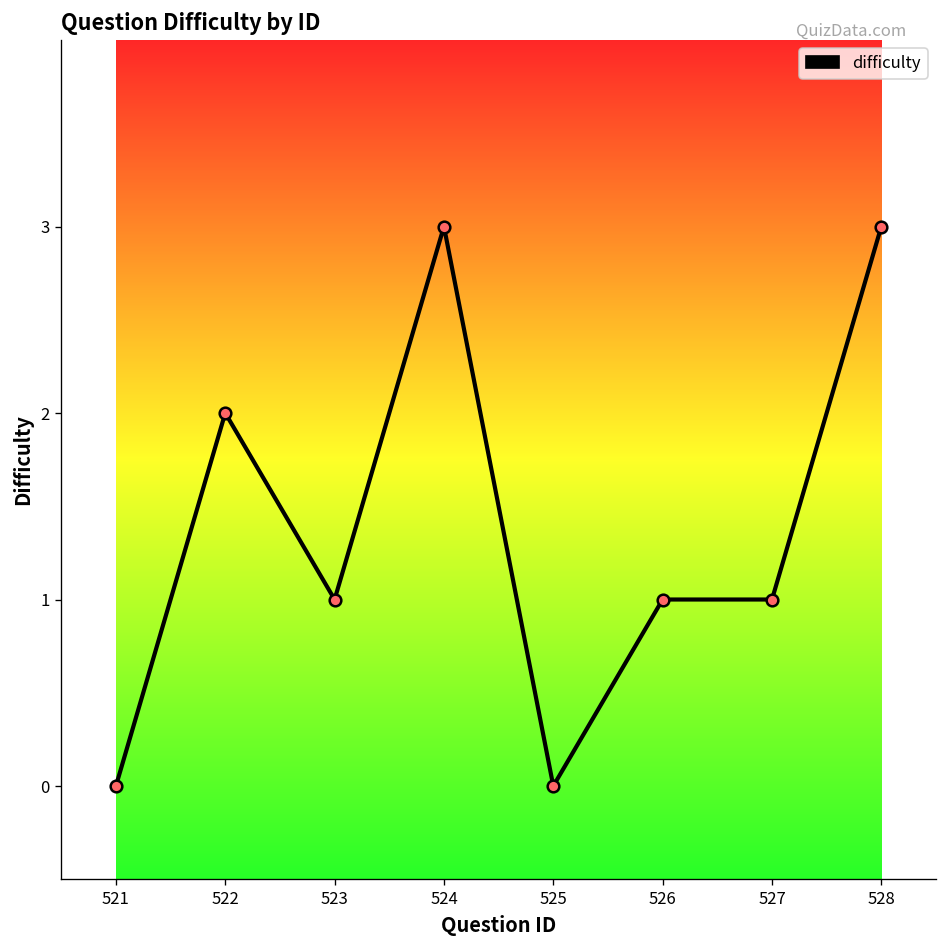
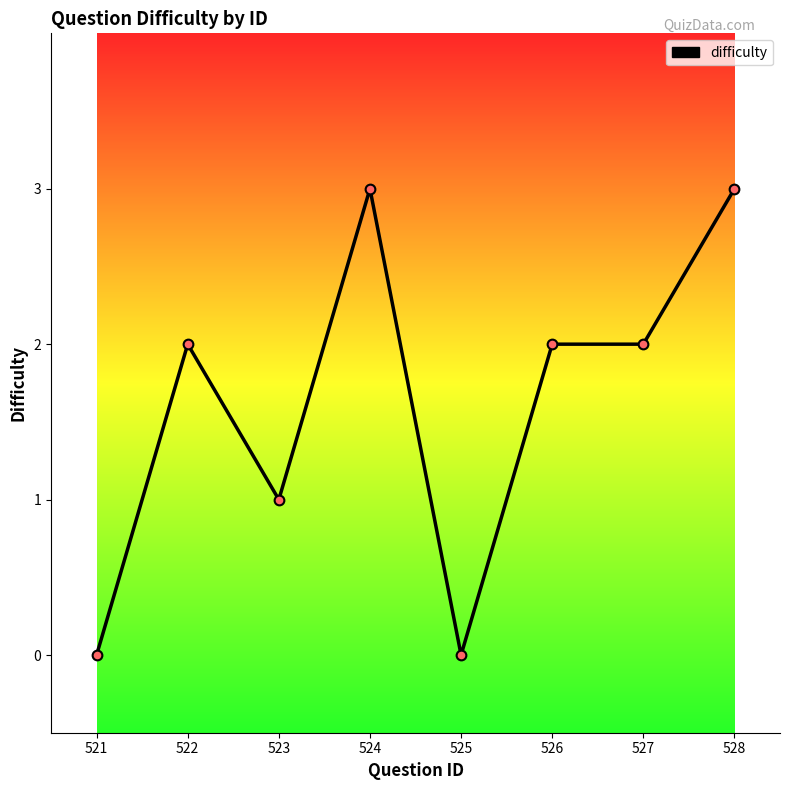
  {
    "521": 0,
    "522": 2,
    "523": 1,
    "524": 3,
    "525": 0,
-   "526": 1,
-   "527": 1,
+   "526": 2,
+   "527": 2,
    "528": 3
  }
